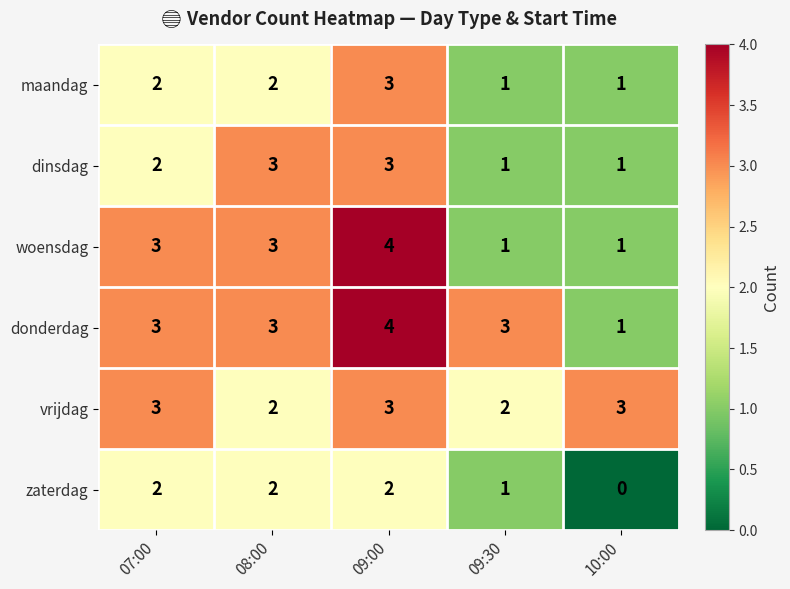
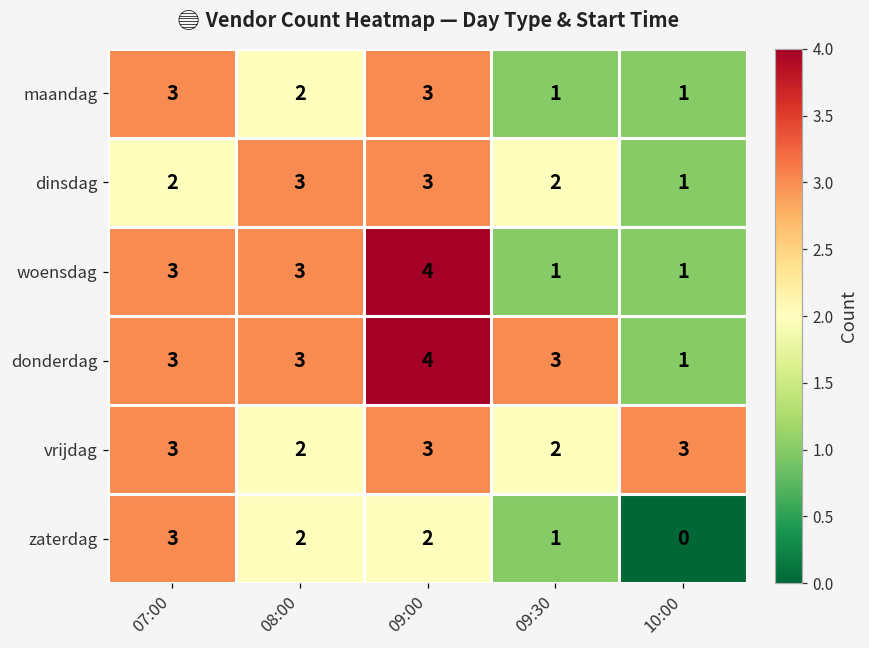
  {
    "maandag": {
-     "07:00": 2,
+     "07:00": 3,
      "08:00": 2,
      "09:00": 3,
      "09:30": 1,
      "10:00": 1
    },
    "dinsdag": {
      "07:00": 2,
      "08:00": 3,
      "09:00": 3,
-     "09:30": 1,
+     "09:30": 2,
      "10:00": 1
    },
    "woensdag": {
      "07:00": 3,
      "08:00": 3,
      "09:00": 4,
      "09:30": 1,
      "10:00": 1
    },
    "donderdag": {
      "07:00": 3,
      "08:00": 3,
      "09:00": 4,
      "09:30": 3,
      "10:00": 1
    },
    "vrijdag": {
      "07:00": 3,
      "08:00": 2,
      "09:00": 3,
      "09:30": 2,
      "10:00": 3
    },
    "zaterdag": {
-     "07:00": 2,
+     "07:00": 3,
      "08:00": 2,
      "09:00": 2,
      "09:30": 1,
      "10:00": 0
    }
  }
